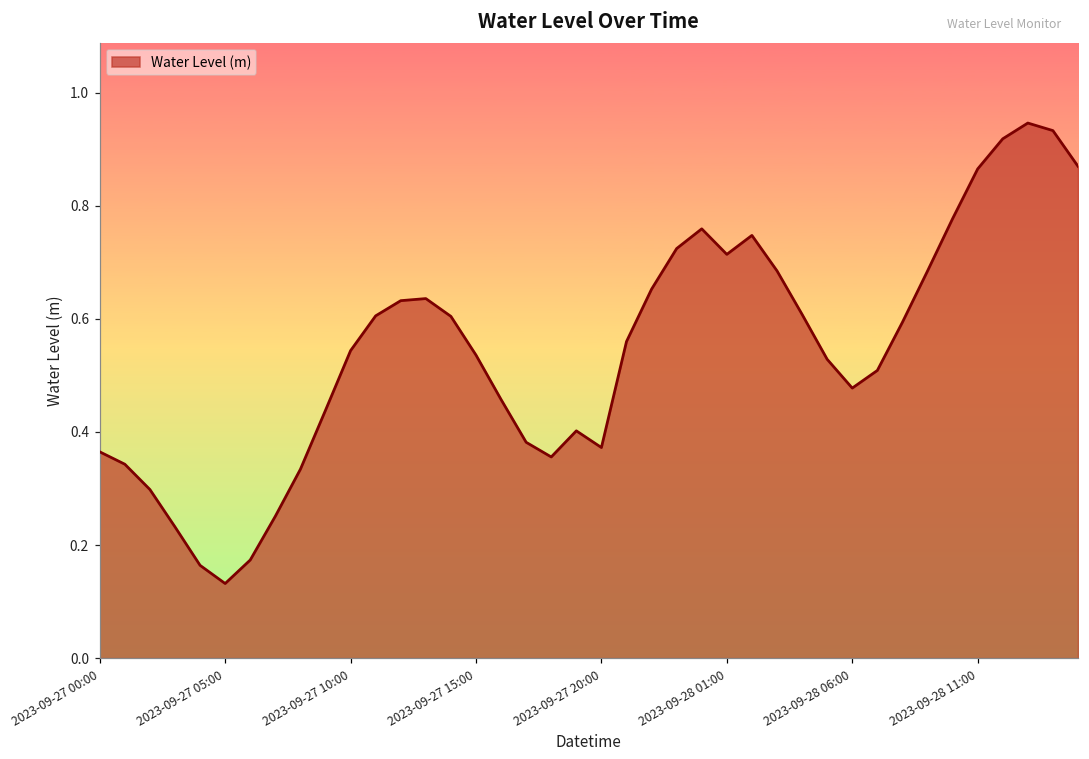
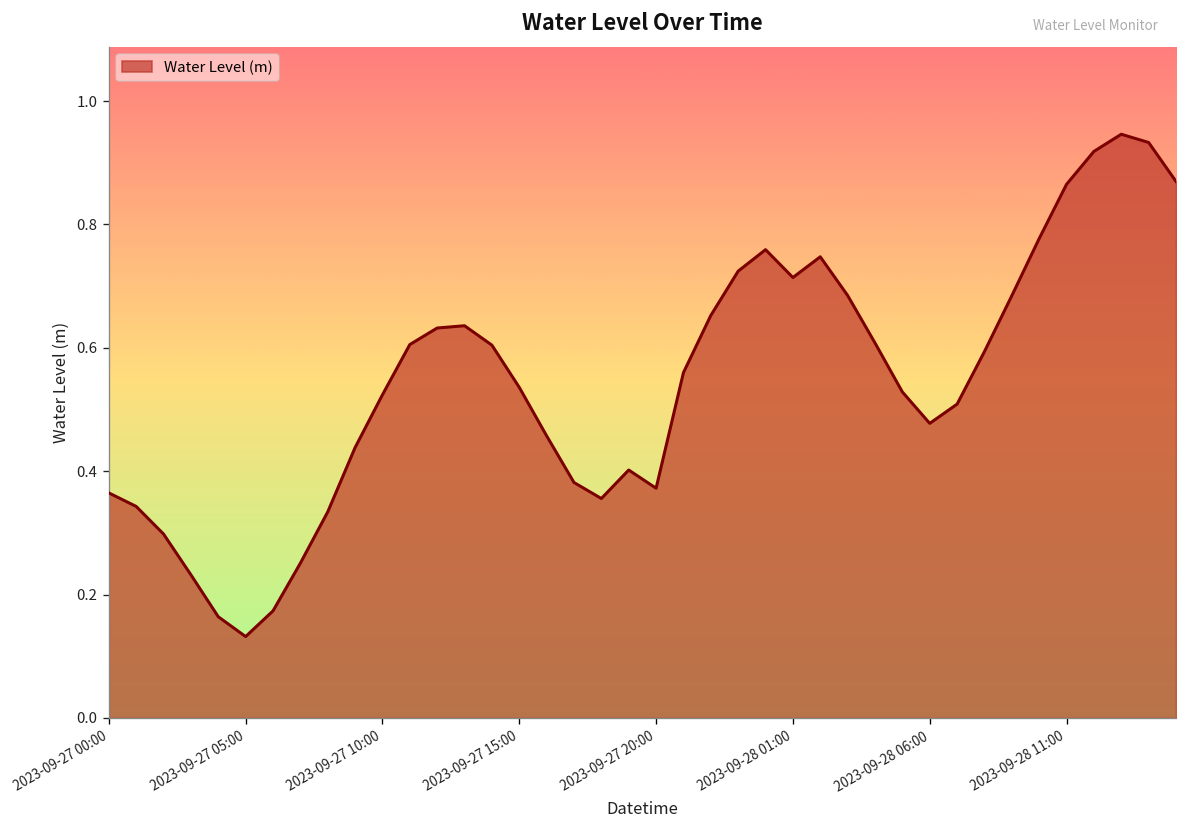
  {
    "2023-09-27 00:00": 0.36,
    "2023-09-27 05:00": 0.13,
-   "2023-09-27 10:00": 0.54,
+   "2023-09-27 10:00": 0.52,
    "2023-09-27 15:00": 0.54,
    "2023-09-27 20:00": 0.37,
    "2023-09-28 01:00": 0.71,
    "2023-09-28 06:00": 0.48,
    "2023-09-28 11:00": 0.87
  }
